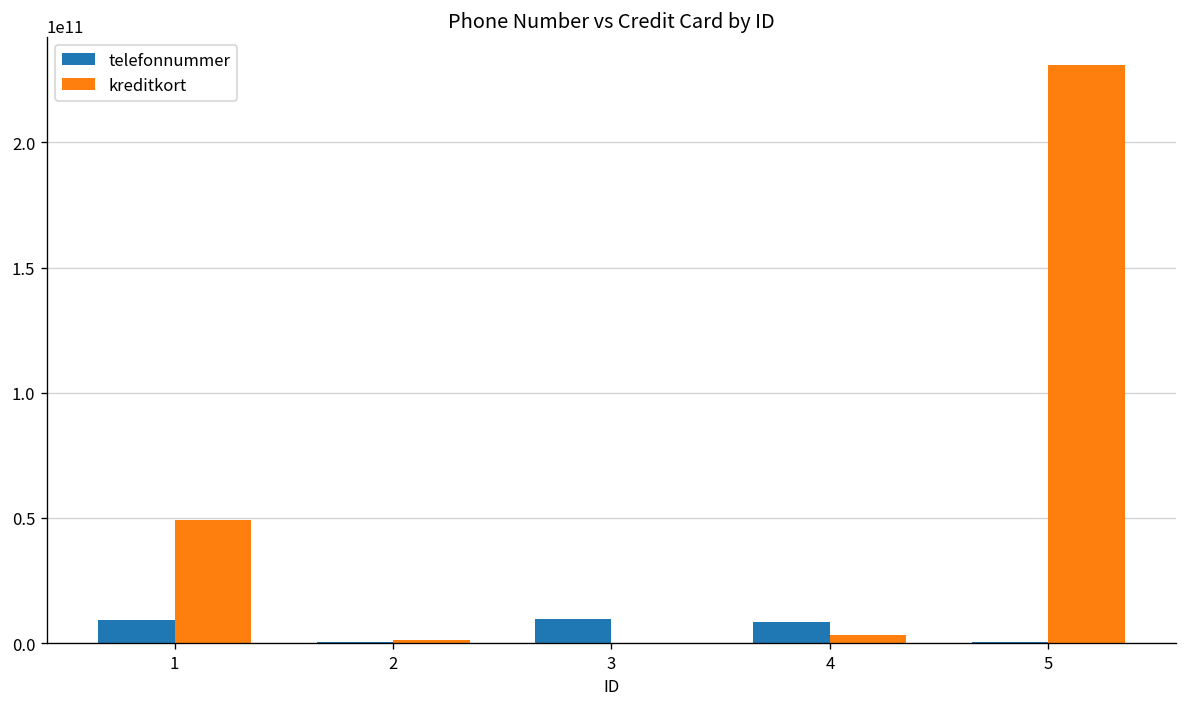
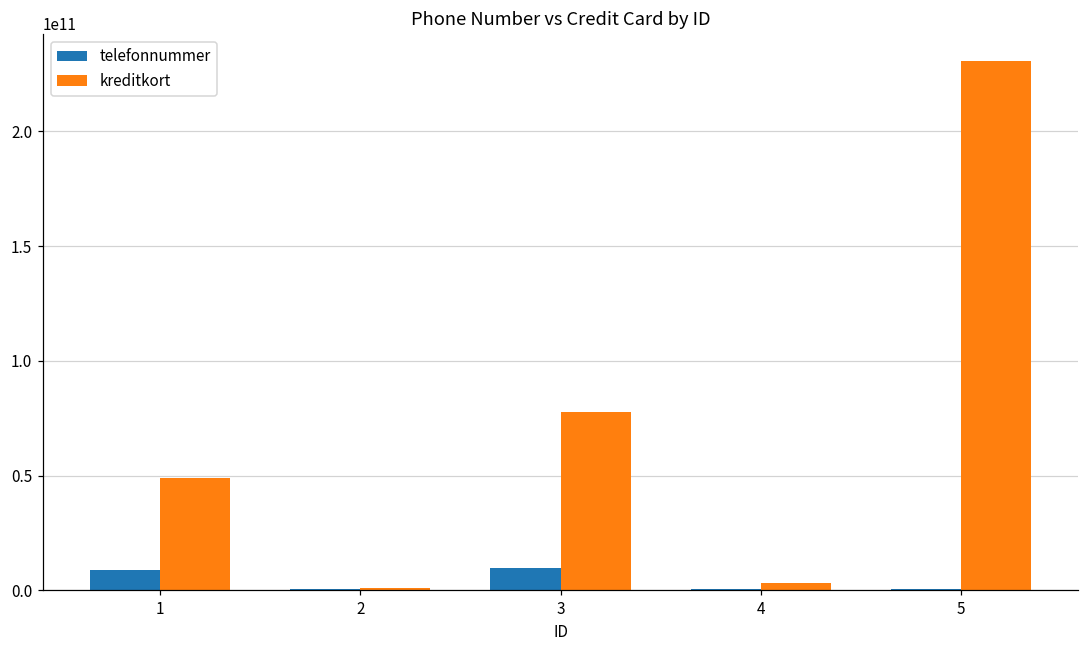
  {
    "telefonnummer": {
      "1": 9000000000,
      "3": 10000000000,
-     "4": 9000000000
+     "4": 0
    },
    "kreditkort": {
      "1": 49000000000,
      "2": 1000000000,
-     "3": 0,
+     "3": 78000000000,
      "4": 3000000000,
      "5": 231000000000
    }
  }
